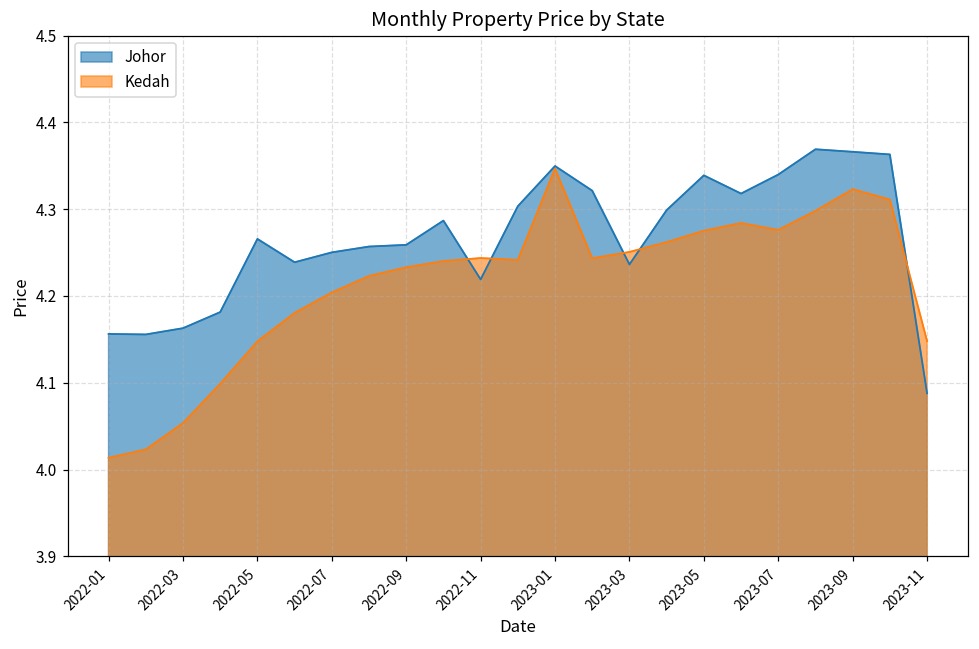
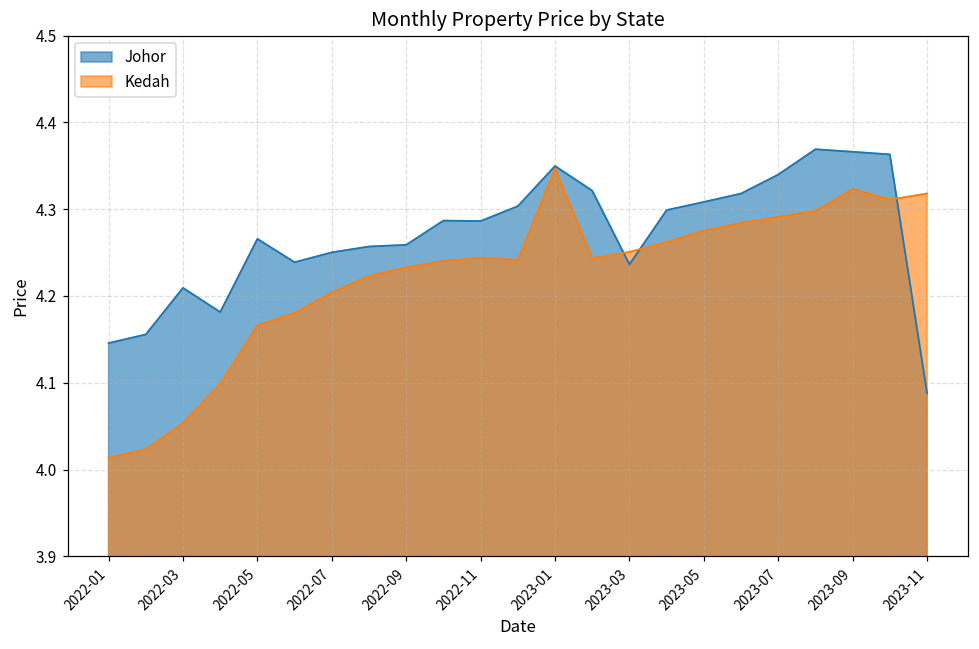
  {
    "Johor": {
-     "2022-01": 4.16,
-     "2022-03": 4.16,
+     "2022-01": 4.15,
+     "2022-03": 4.21,
      "2022-05": 4.27,
      "2022-07": 4.25,
      "2022-09": 4.26,
-     "2022-11": 4.22,
+     "2022-11": 4.29,
      "2023-03": 4.24,
-     "2023-05": 4.34,
+     "2023-05": 4.31,
      "2023-07": 4.34,
      "2023-09": 4.37,
      "2023-11": 4.09
    },
    "Kedah": {
      "2022-01": 4.01,
      "2022-03": 4.05,
-     "2022-05": 4.15,
+     "2022-05": 4.17,
      "2022-07": 4.20,
      "2022-09": 4.23,
      "2022-11": 4.24,
      "2023-03": 4.25,
      "2023-05": 4.28,
-     "2023-07": 4.28,
+     "2023-07": 4.29,
      "2023-09": 4.32,
-     "2023-11": 4.15
+     "2023-11": 4.32
    }
  }
